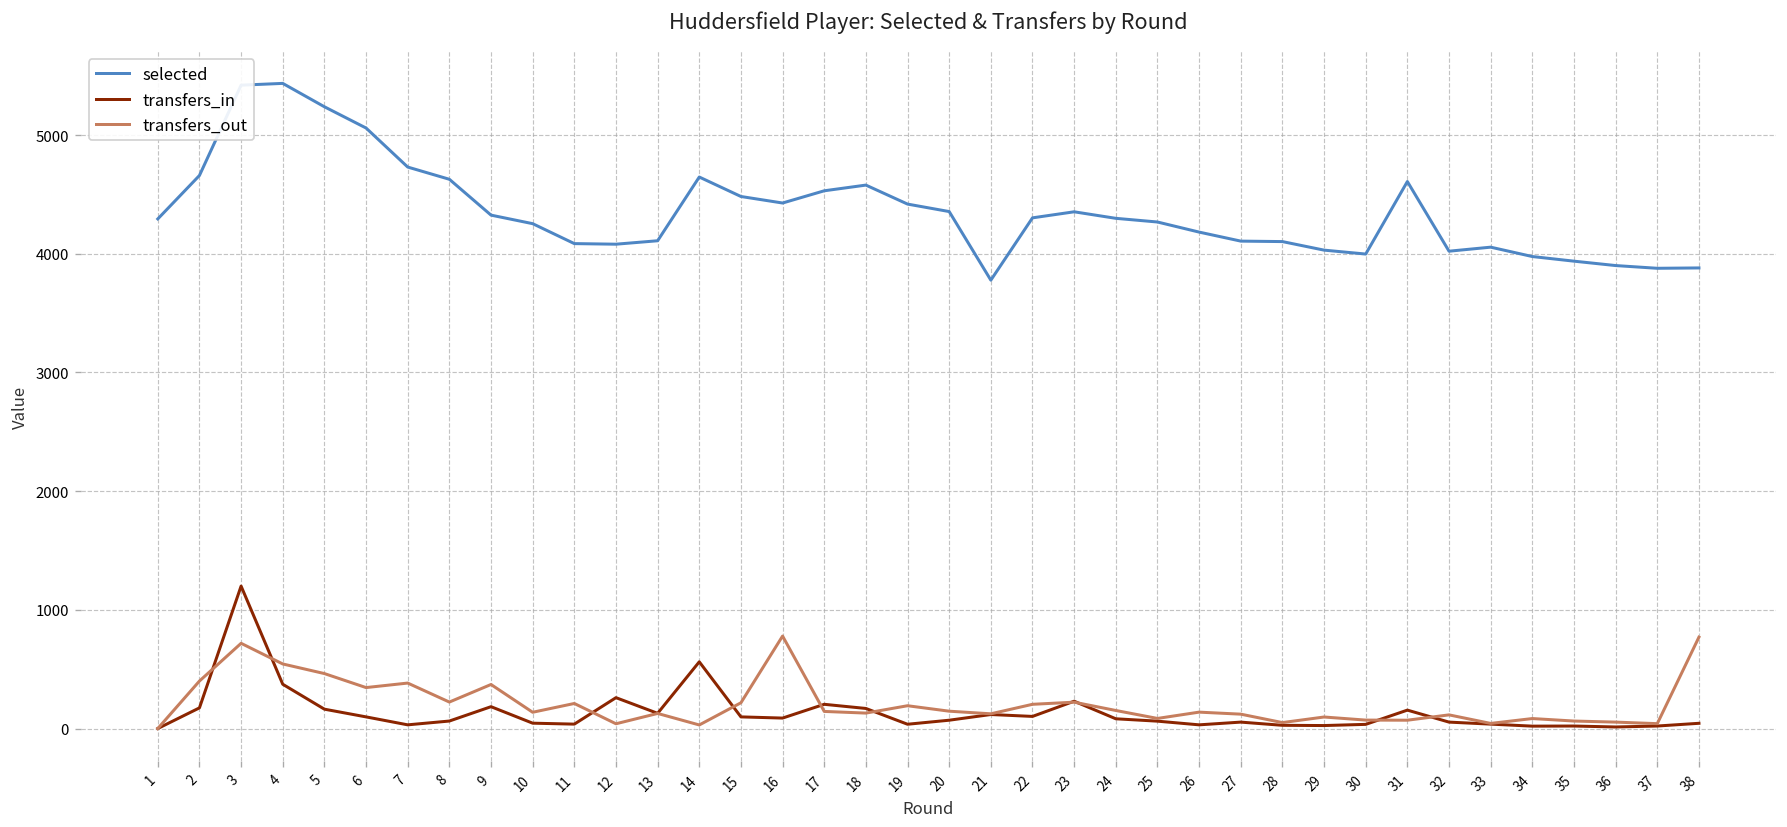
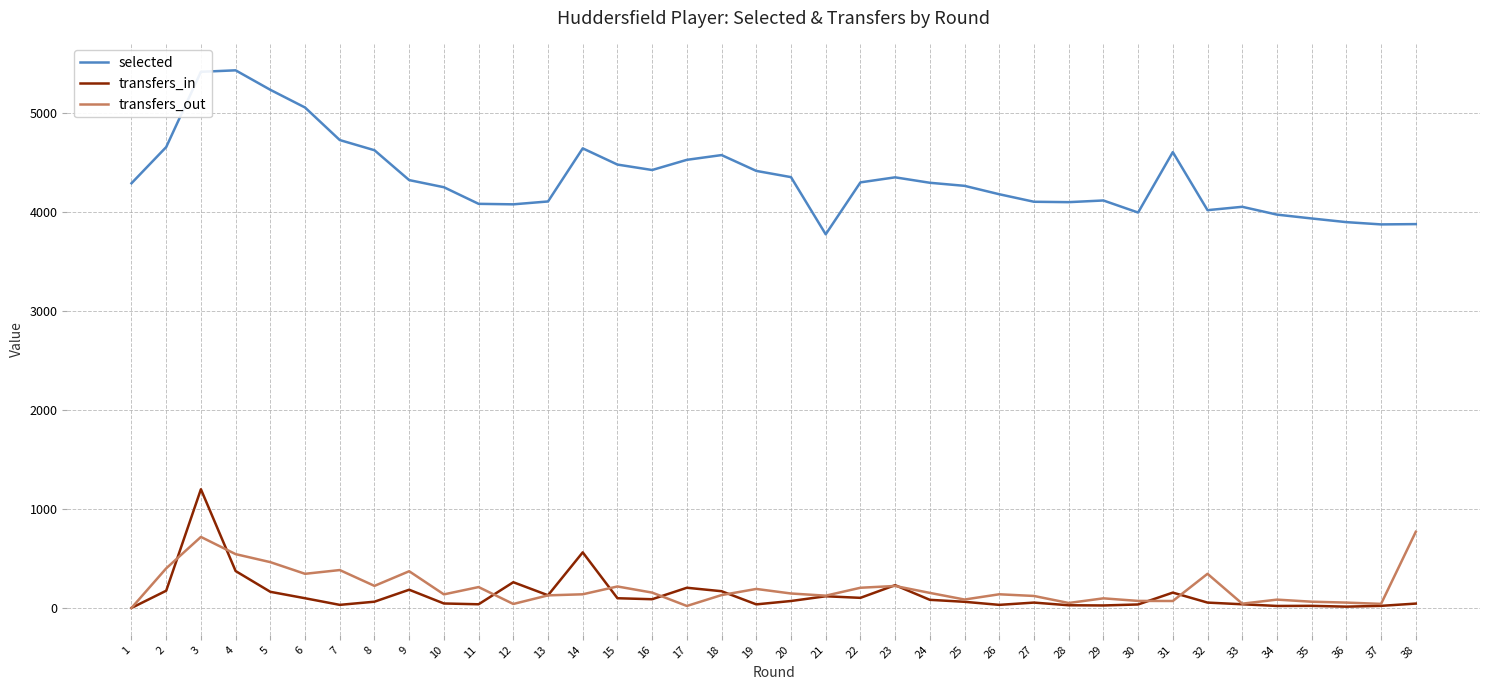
  {
    "selected": {
      "1": 4300,
      "2": 4700,
      "4": 5400,
      "5": 5200,
      "6": 5100,
      "7": 4700,
      "8": 4600,
      "9": 4300,
      "10": 4300,
      "11": 4100,
      "12": 4100,
      "13": 4100,
      "14": 4600,
      "15": 4500,
      "16": 4400,
      "17": 4500,
      "18": 4600,
      "19": 4400,
      "20": 4400,
      "21": 3800,
      "22": 4300,
      "23": 4400,
      "24": 4300,
      "25": 4300,
      "26": 4200,
      "27": 4100,
      "28": 4100,
-     "29": 4000,
+     "29": 4100,
      "30": 4000,
      "31": 4600,
      "32": 4000,
      "33": 4100,
      "34": 4000,
      "35": 3900,
      "36": 3900,
      "37": 3900,
      "38": 3900
    },
    "transfers_in": {
      "2": 200,
      "3": 1200,
      "4": 400,
      "5": 200,
      "6": 100,
      "7": 0,
      "8": 100,
      "9": 200,
      "10": 0,
      "11": 0,
      "12": 300,
      "14": 600,
      "15": 100,
      "16": 100,
      "17": 200,
      "18": 200,
      "19": 0,
      "20": 100,
      "22": 100,
      "24": 100,
      "26": 0,
      "27": 100,
      "29": 0,
      "30": 0,
      "31": 200,
      "32": 100,
      "34": 0,
      "35": 0,
      "36": 0,
      "38": 0
    },
    "transfers_out": {
      "2": 400,
      "3": 700,
      "4": 500,
      "5": 500,
      "6": 300,
      "7": 400,
      "8": 200,
      "9": 400,
      "10": 100,
      "11": 200,
      "12": 0,
-     "14": 0,
+     "14": 100,
      "15": 200,
-     "16": 800,
-     "17": 100,
+     "16": 200,
+     "17": 0,
      "18": 100,
      "19": 200,
      "20": 100,
      "22": 200,
      "24": 200,
      "26": 100,
      "27": 100,
      "29": 100,
      "30": 100,
      "31": 100,
-     "32": 100,
+     "32": 300,
      "34": 100,
      "35": 100,
      "36": 100,
      "38": 800
    }
  }
